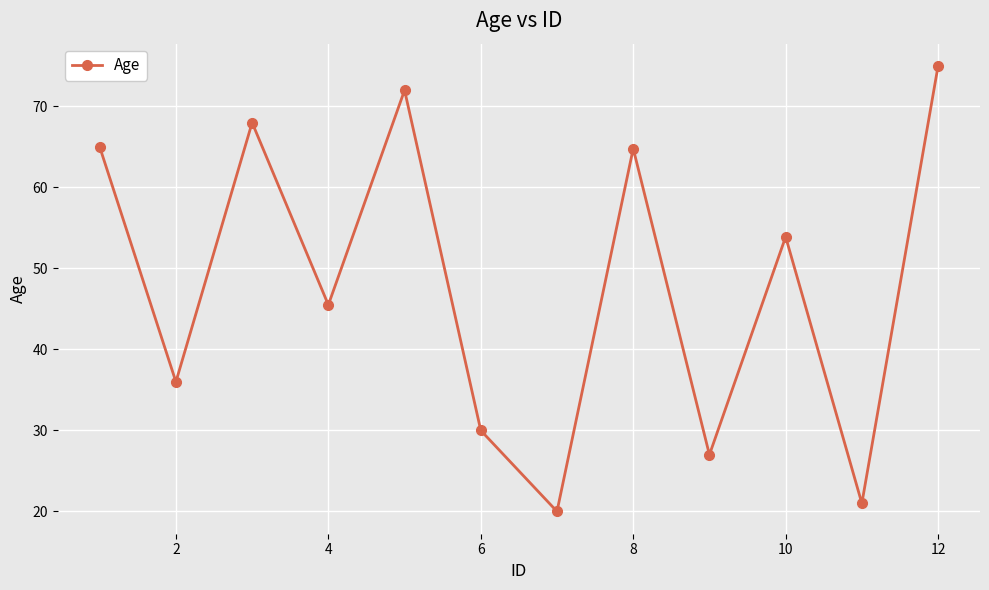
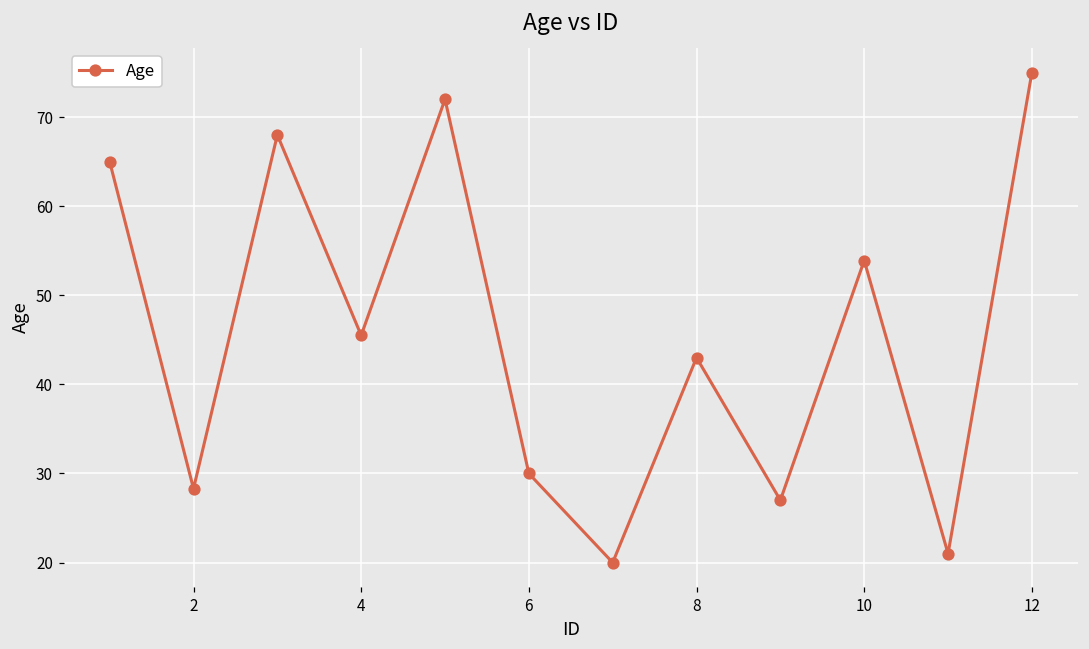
  {
-   "2": 36,
+   "2": 28,
    "4": 46,
    "6": 30,
-   "8": 65,
+   "8": 43,
    "10": 54,
    "12": 75
  }
